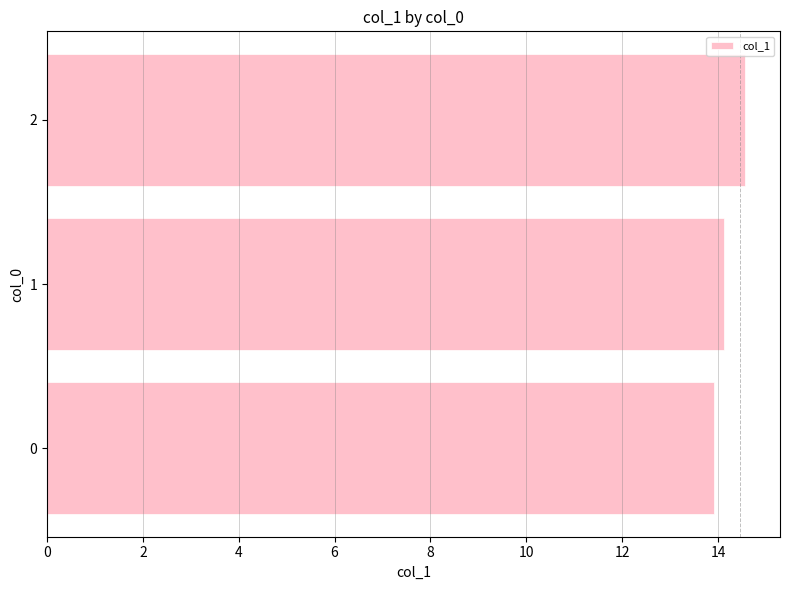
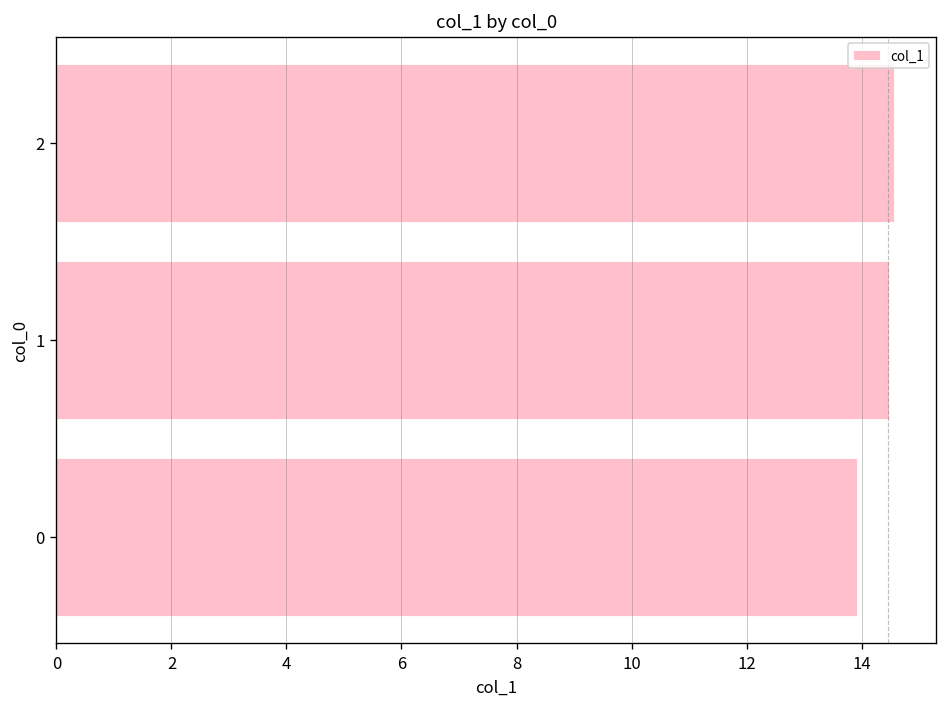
  {
    "2": 14.6,
-   "1": 14.1,
+   "1": 14.5,
    "0": 13.9
  }
